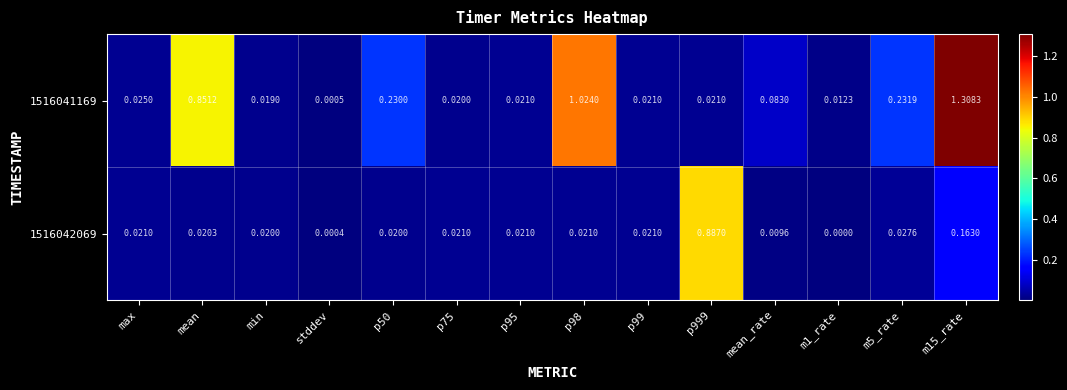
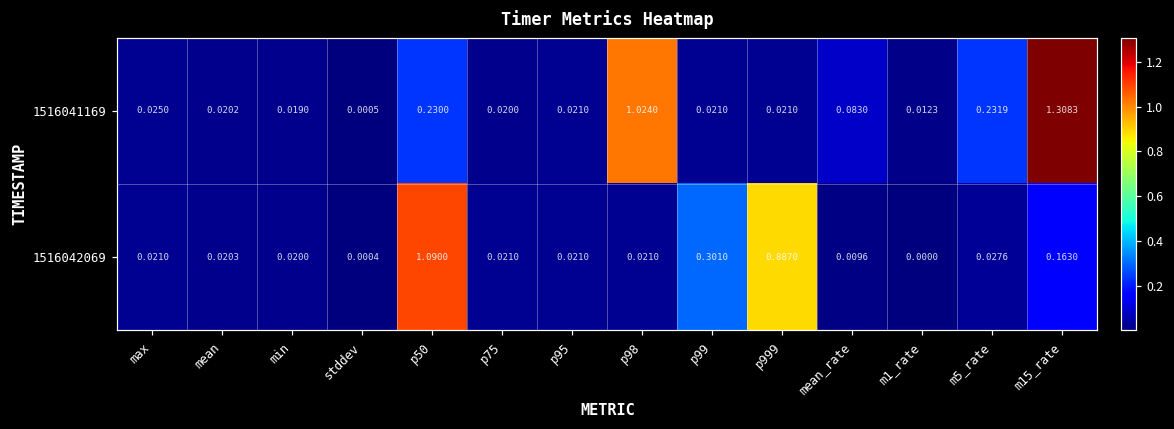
  {
    "1516041169": {
      "max": 0.0250,
-     "mean": 0.8512,
+     "mean": 0.0202,
      "min": 0.0190,
      "stddev": 0.0005,
      "p50": 0.2300,
      "p75": 0.0200,
      "p95": 0.0210,
      "p98": 1.0240,
      "p99": 0.0210,
      "p999": 0.0210,
      "mean_rate": 0.0830,
      "m1_rate": 0.0123,
      "m5_rate": 0.2319,
      "m15_rate": 1.3083
    },
    "1516042069": {
      "max": 0.0210,
      "mean": 0.0203,
      "min": 0.0200,
      "stddev": 0.0004,
-     "p50": 0.0200,
+     "p50": 1.0900,
      "p75": 0.0210,
      "p95": 0.0210,
      "p98": 0.0210,
-     "p99": 0.0210,
+     "p99": 0.3010,
      "p999": 0.8870,
      "mean_rate": 0.0096,
      "m1_rate": 0.0000,
      "m5_rate": 0.0276,
      "m15_rate": 0.1630
    }
  }
